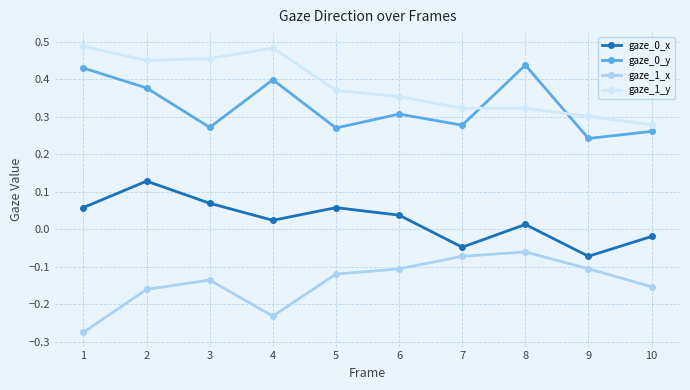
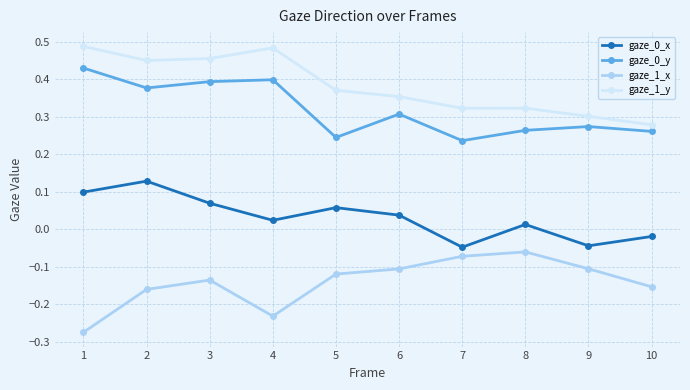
  {
    "gaze_0_x": {
-     "1": 0.06,
+     "1": 0.10,
      "2": 0.13,
      "3": 0.07,
      "4": 0.02,
      "5": 0.06,
      "6": 0.04,
      "7": -0.05,
      "8": 0.01,
-     "9": -0.07,
+     "9": -0.04,
      "10": -0.02
    },
    "gaze_0_y": {
      "1": 0.43,
      "2": 0.38,
-     "3": 0.27,
+     "3": 0.39,
      "4": 0.40,
-     "5": 0.27,
+     "5": 0.24,
      "6": 0.31,
-     "7": 0.28,
-     "8": 0.44,
-     "9": 0.24,
+     "7": 0.24,
+     "8": 0.26,
+     "9": 0.27,
      "10": 0.26
    }
  }
